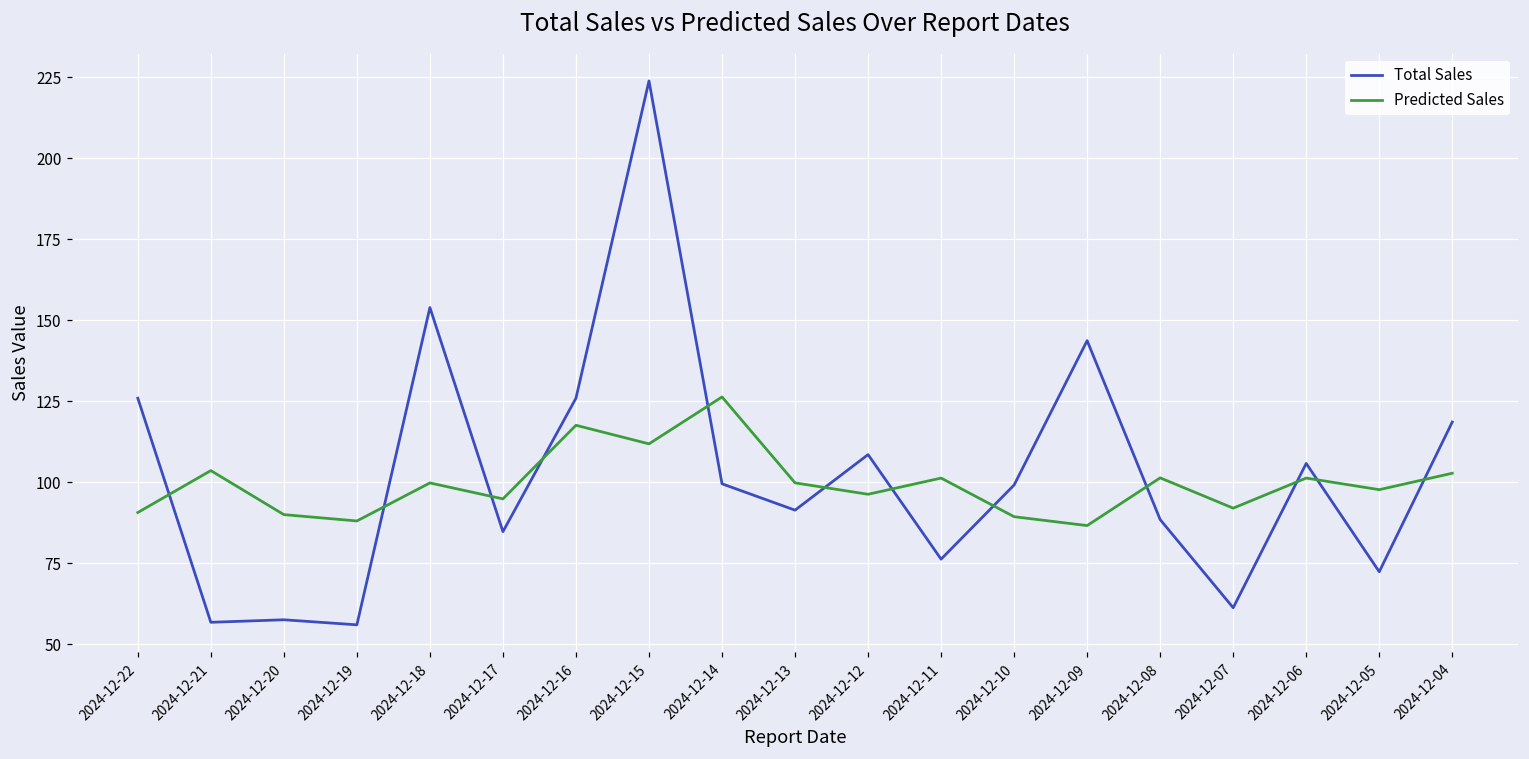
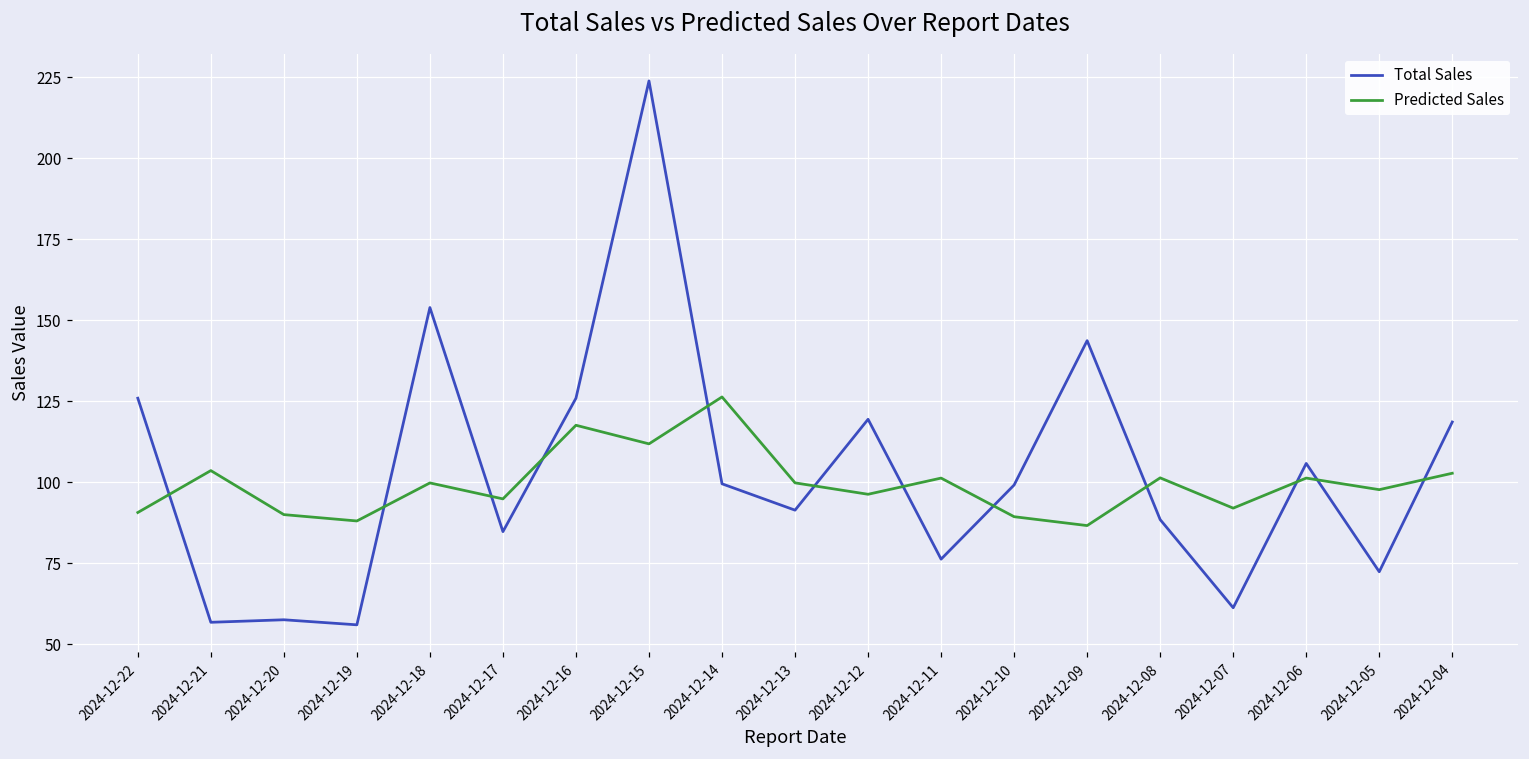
  {
    "Total Sales": {
      "2024-12-22": 126,
      "2024-12-21": 57,
      "2024-12-20": 58,
      "2024-12-19": 56,
      "2024-12-18": 154,
      "2024-12-17": 85,
      "2024-12-16": 126,
      "2024-12-15": 224,
      "2024-12-14": 99,
      "2024-12-13": 91,
-     "2024-12-12": 109,
+     "2024-12-12": 119,
      "2024-12-11": 76,
      "2024-12-10": 99,
      "2024-12-09": 144,
      "2024-12-08": 88,
      "2024-12-07": 61,
      "2024-12-06": 106,
      "2024-12-05": 72,
      "2024-12-04": 119
    },
    "Predicted Sales": {
      "2024-12-22": 91,
      "2024-12-21": 104,
      "2024-12-20": 90,
      "2024-12-19": 88,
      "2024-12-18": 100,
      "2024-12-17": 95,
      "2024-12-16": 118,
      "2024-12-15": 112,
      "2024-12-14": 126,
      "2024-12-13": 100,
      "2024-12-12": 96,
      "2024-12-11": 101,
      "2024-12-10": 89,
      "2024-12-09": 87,
      "2024-12-08": 101,
      "2024-12-07": 92,
      "2024-12-06": 101,
      "2024-12-05": 98,
      "2024-12-04": 103
    }
  }
